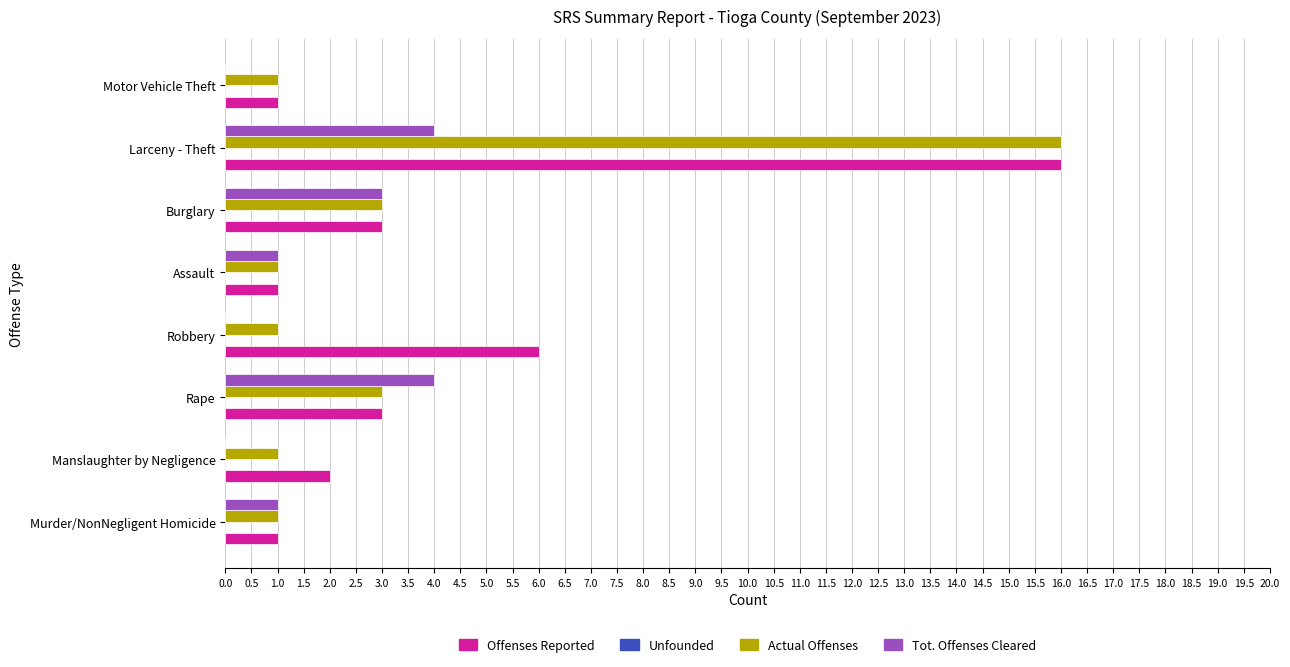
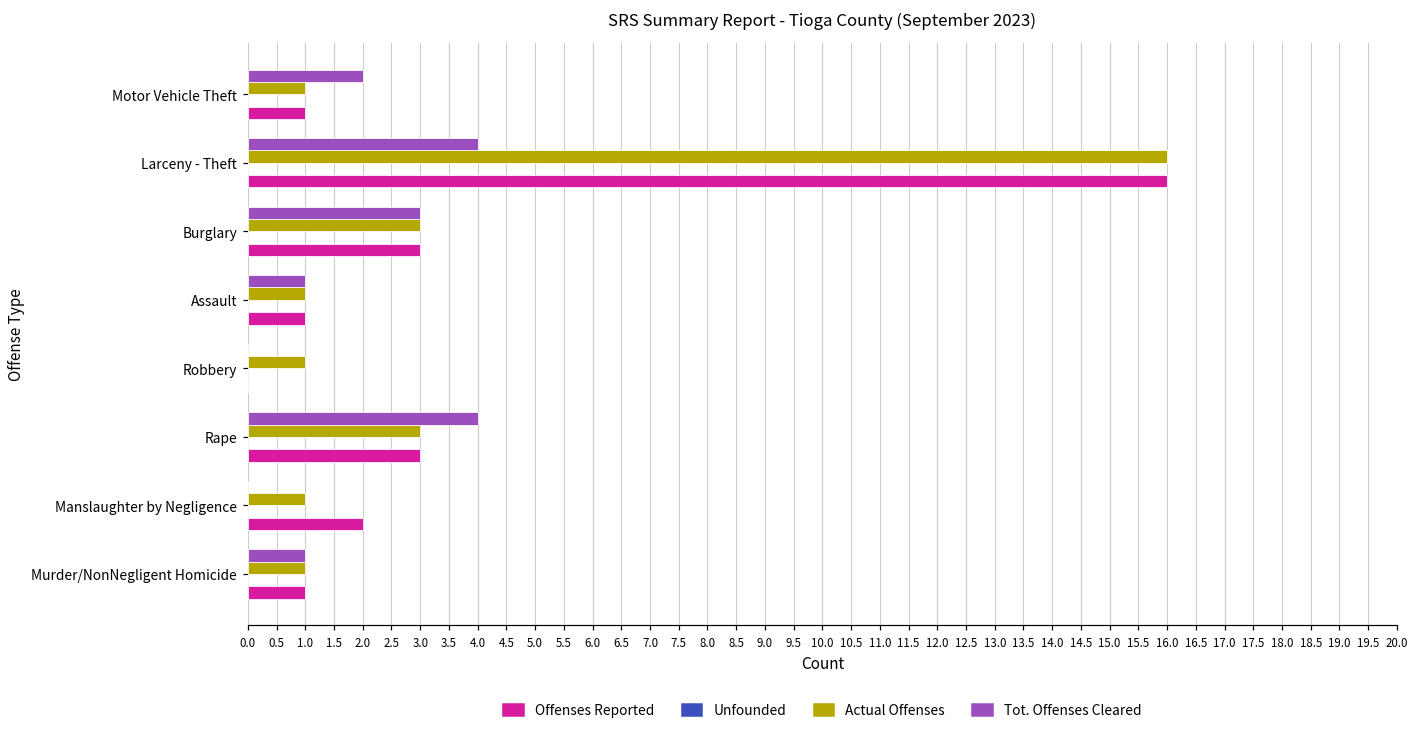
  {
    "Offenses Reported": {
      "Motor Vehicle Theft": 1,
      "Larceny - Theft": 16,
      "Burglary": 3,
      "Assault": 1,
-     "Robbery": 6,
+     "Robbery": 0,
      "Rape": 3,
      "Manslaughter by Negligence": 2,
      "Murder/NonNegligent Homicide": 1
    },
    "Unfounded": {
      "Motor Vehicle Theft": 0,
      "Larceny - Theft": 0,
      "Burglary": 0,
      "Assault": 0,
      "Robbery": 0,
      "Rape": 0,
      "Manslaughter by Negligence": 0,
      "Murder/NonNegligent Homicide": 0
    },
    "Actual Offenses": {
      "Motor Vehicle Theft": 1,
      "Larceny - Theft": 16,
      "Burglary": 3,
      "Assault": 1,
      "Robbery": 1,
      "Rape": 3,
      "Manslaughter by Negligence": 1,
      "Murder/NonNegligent Homicide": 1
    },
    "Tot. Offenses Cleared": {
-     "Motor Vehicle Theft": 0,
+     "Motor Vehicle Theft": 2,
      "Larceny - Theft": 4,
      "Burglary": 3,
      "Assault": 1,
      "Robbery": 0,
      "Rape": 4,
      "Manslaughter by Negligence": 0,
      "Murder/NonNegligent Homicide": 1
    }
  }
